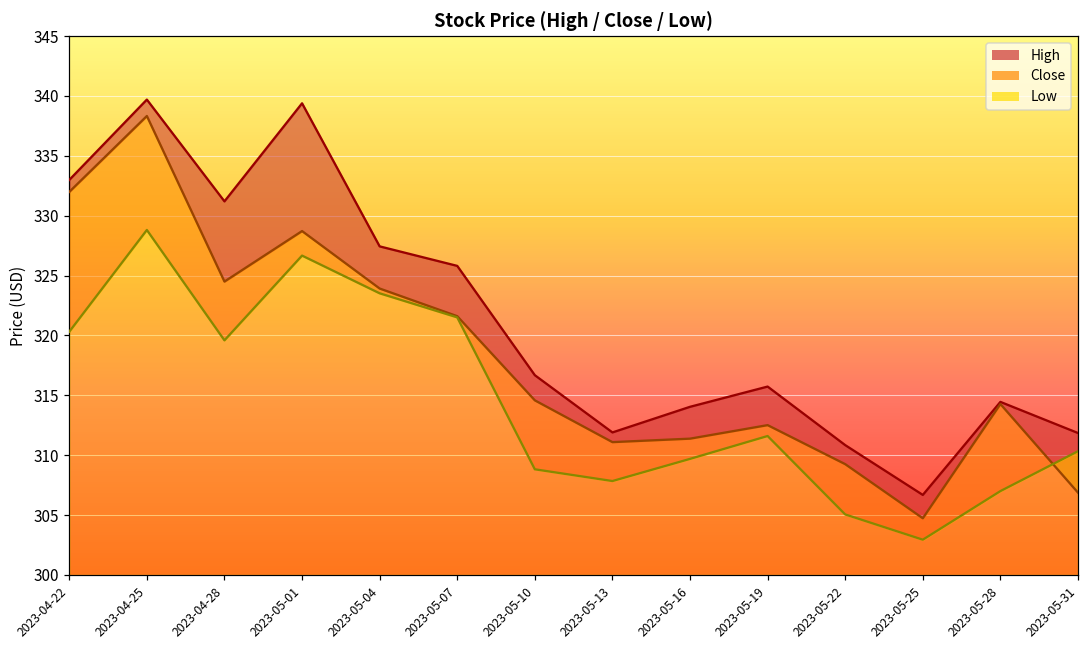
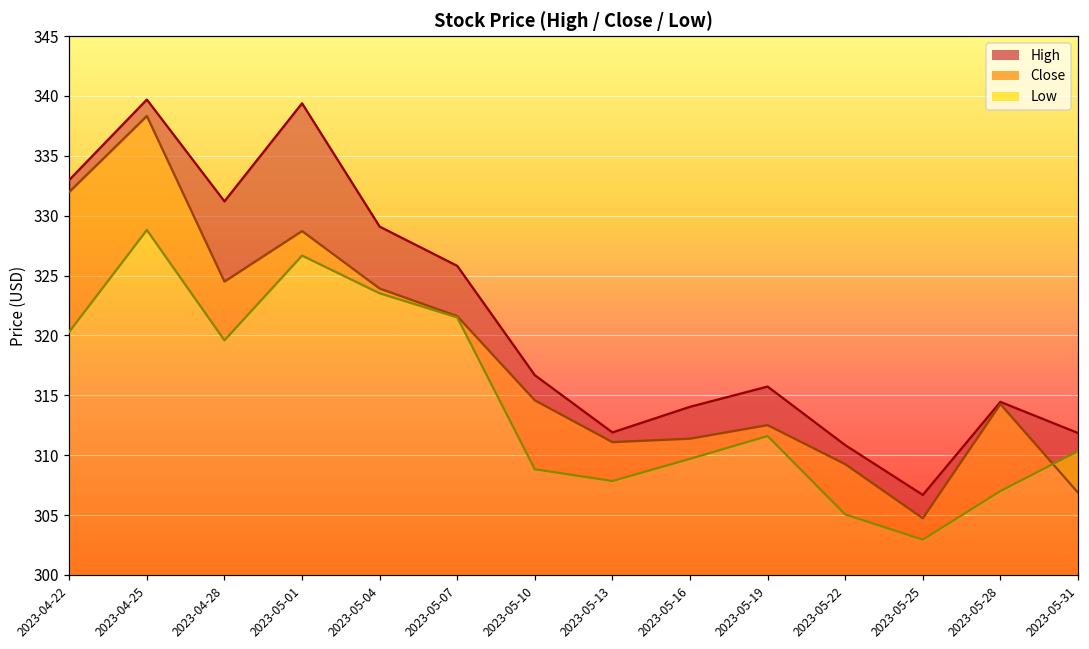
  {
    "High": {
      "2023-04-22": 333.0,
      "2023-04-25": 339.7,
      "2023-04-28": 331.2,
      "2023-05-01": 339.4,
-     "2023-05-04": 327.4,
+     "2023-05-04": 329.1,
      "2023-05-07": 325.8,
      "2023-05-10": 316.7,
      "2023-05-13": 311.9,
      "2023-05-16": 314.0,
      "2023-05-19": 315.7,
      "2023-05-22": 310.8,
      "2023-05-25": 306.7,
      "2023-05-31": 311.9
    },
    "Low": {
      "2023-04-22": 320.3,
      "2023-04-25": 328.8,
      "2023-04-28": 319.6,
      "2023-05-01": 326.7,
      "2023-05-04": 323.5,
      "2023-05-10": 308.8,
      "2023-05-13": 307.8,
      "2023-05-16": 309.7,
      "2023-05-19": 311.6,
      "2023-05-22": 305.1,
      "2023-05-25": 302.9,
      "2023-05-28": 307.0
    }
  }
